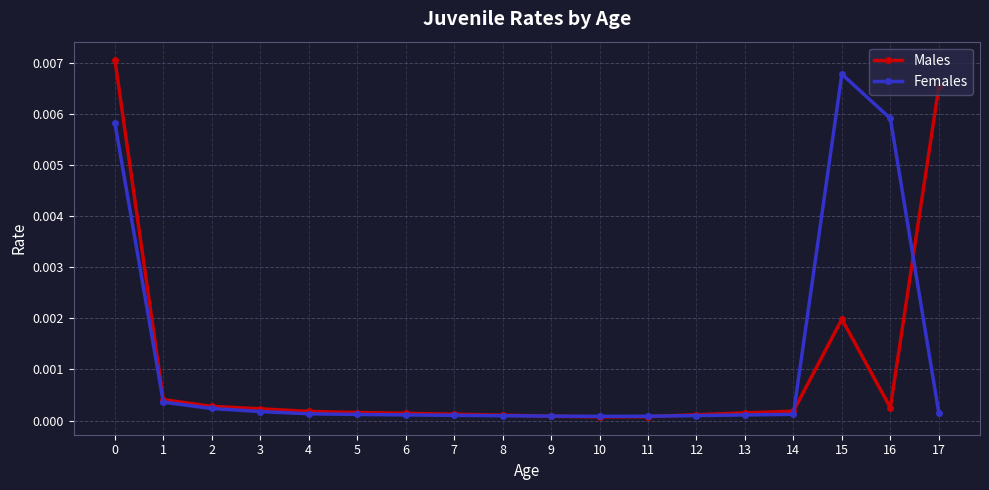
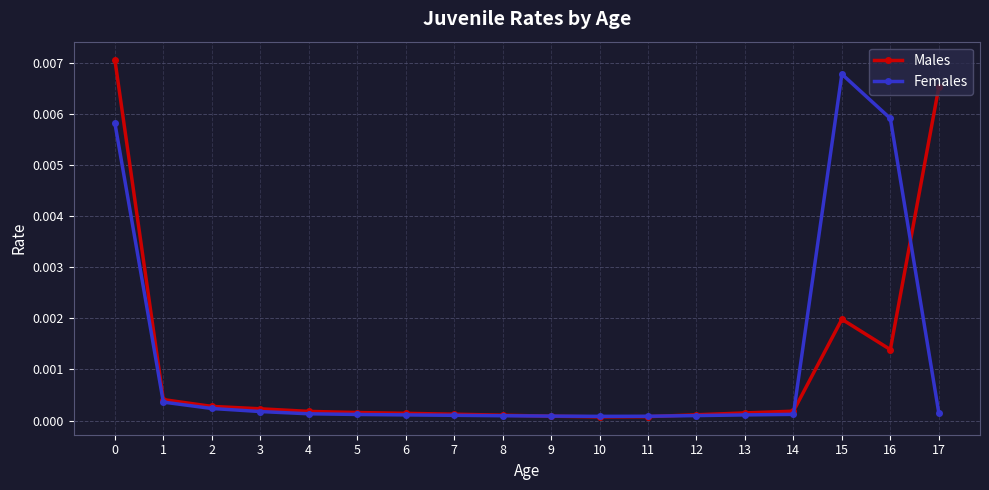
  {
    "Males": {
      "0": 0.0071,
      "3": 0.0002,
      "14": 0.0002,
      "15": 0.0020,
-     "16": 0.0003
+     "16": 0.0014
    },
    "Females": {
      "0": 0.0058,
      "3": 0.0002,
      "14": 0.0001,
      "15": 0.0068,
      "16": 0.0059,
      "17": 0.0002
    }
  }
